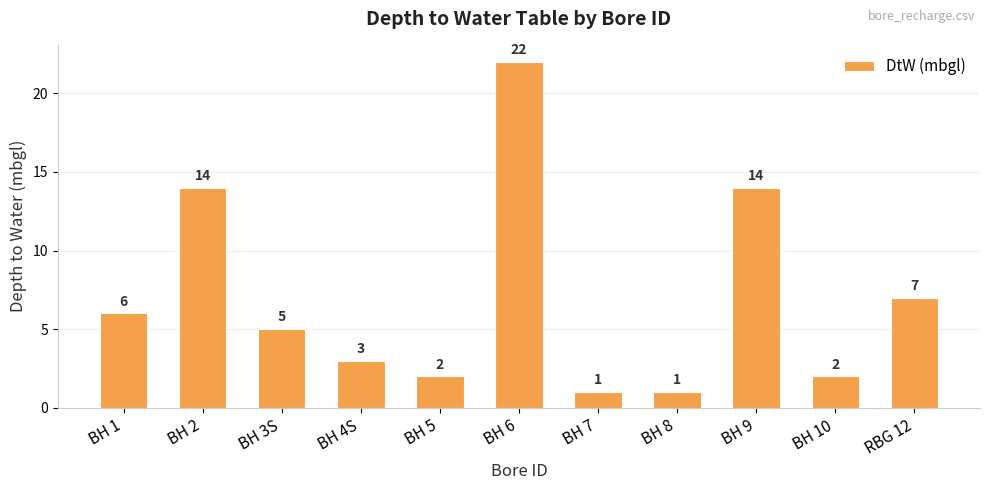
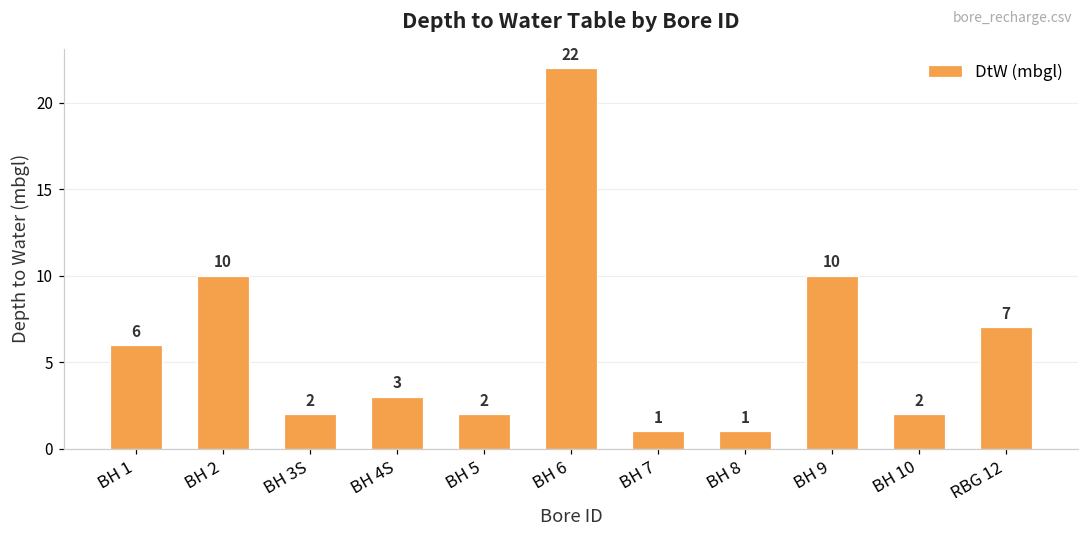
  {
    "BH 1": 6,
-   "BH 2": 14,
-   "BH 3S": 5,
+   "BH 2": 10,
+   "BH 3S": 2,
    "BH 4S": 3,
    "BH 5": 2,
    "BH 6": 22,
    "BH 7": 1,
    "BH 8": 1,
-   "BH 9": 14,
+   "BH 9": 10,
    "BH 10": 2,
    "RBG 12": 7
  }
